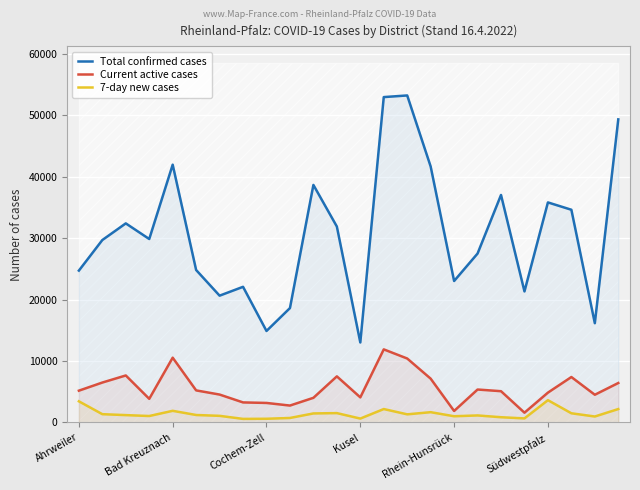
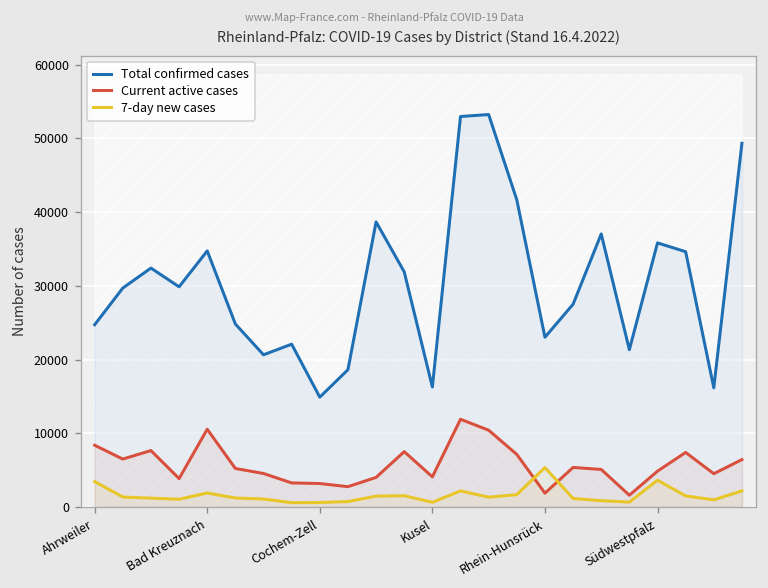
  {
    "Total confirmed cases": {
      "Ahrweiler": 25000,
-     "Bad Kreuznach": 42000,
+     "Bad Kreuznach": 35000,
      "Cochem-Zell": 15000,
-     "Kusel": 13000,
+     "Kusel": 16000,
      "Rhein-Hunsrück": 23000,
      "Südwestpfalz": 36000
    },
    "Current active cases": {
-     "Ahrweiler": 5000,
+     "Ahrweiler": 8000,
      "Bad Kreuznach": 11000,
      "Cochem-Zell": 3000,
      "Kusel": 4000,
      "Rhein-Hunsrück": 2000,
      "Südwestpfalz": 5000
    },
    "7-day new cases": {
      "Ahrweiler": 3000,
      "Bad Kreuznach": 2000,
      "Cochem-Zell": 1000,
      "Kusel": 1000,
-     "Rhein-Hunsrück": 1000,
+     "Rhein-Hunsrück": 5000,
      "Südwestpfalz": 4000
    }
  }
